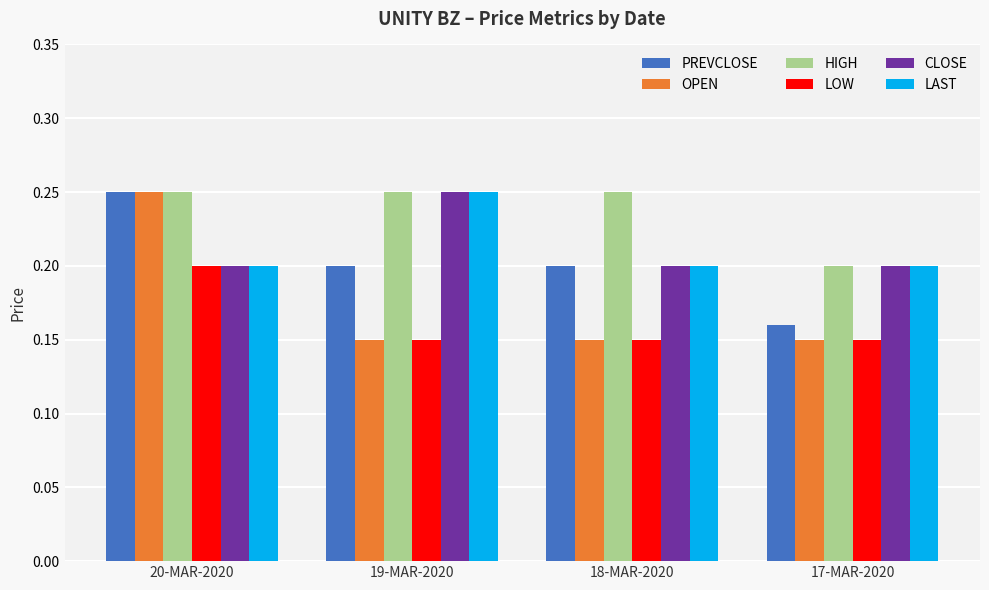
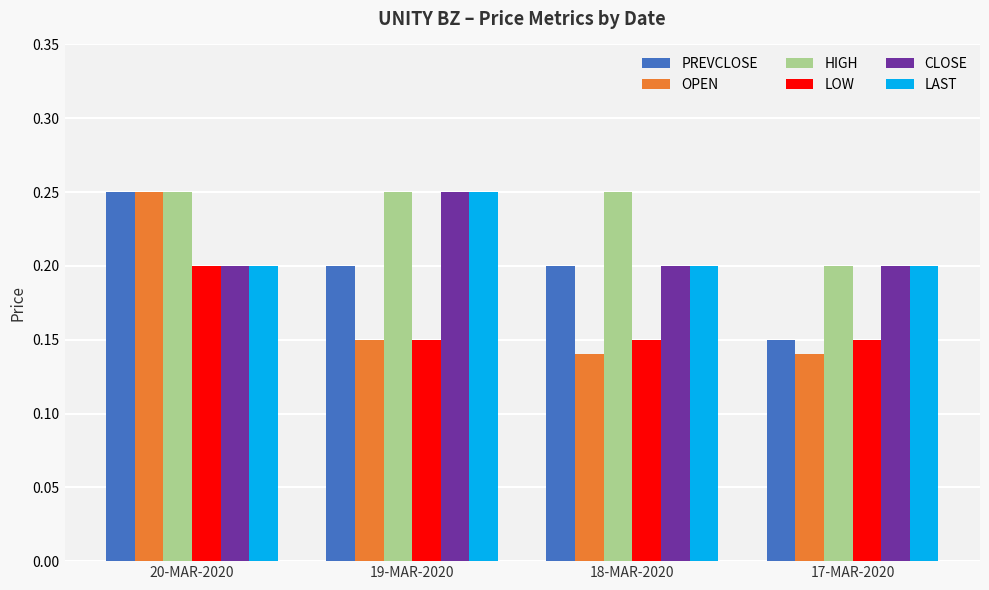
  {
    "PREVCLOSE": {
      "20-MAR-2020": 0.25,
      "19-MAR-2020": 0.20,
      "18-MAR-2020": 0.20,
-     "17-MAR-2020": 0.16
+     "17-MAR-2020": 0.15
    },
    "OPEN": {
      "20-MAR-2020": 0.25,
      "19-MAR-2020": 0.15,
-     "18-MAR-2020": 0.15,
-     "17-MAR-2020": 0.15
+     "18-MAR-2020": 0.14,
+     "17-MAR-2020": 0.14
    },
    "HIGH": {
      "20-MAR-2020": 0.25,
      "19-MAR-2020": 0.25,
      "18-MAR-2020": 0.25,
      "17-MAR-2020": 0.20
    },
    "LOW": {
      "20-MAR-2020": 0.20,
      "19-MAR-2020": 0.15,
      "18-MAR-2020": 0.15,
      "17-MAR-2020": 0.15
    },
    "CLOSE": {
      "20-MAR-2020": 0.20,
      "19-MAR-2020": 0.25,
      "18-MAR-2020": 0.20,
      "17-MAR-2020": 0.20
    },
    "LAST": {
      "20-MAR-2020": 0.20,
      "19-MAR-2020": 0.25,
      "18-MAR-2020": 0.20,
      "17-MAR-2020": 0.20
    }
  }
